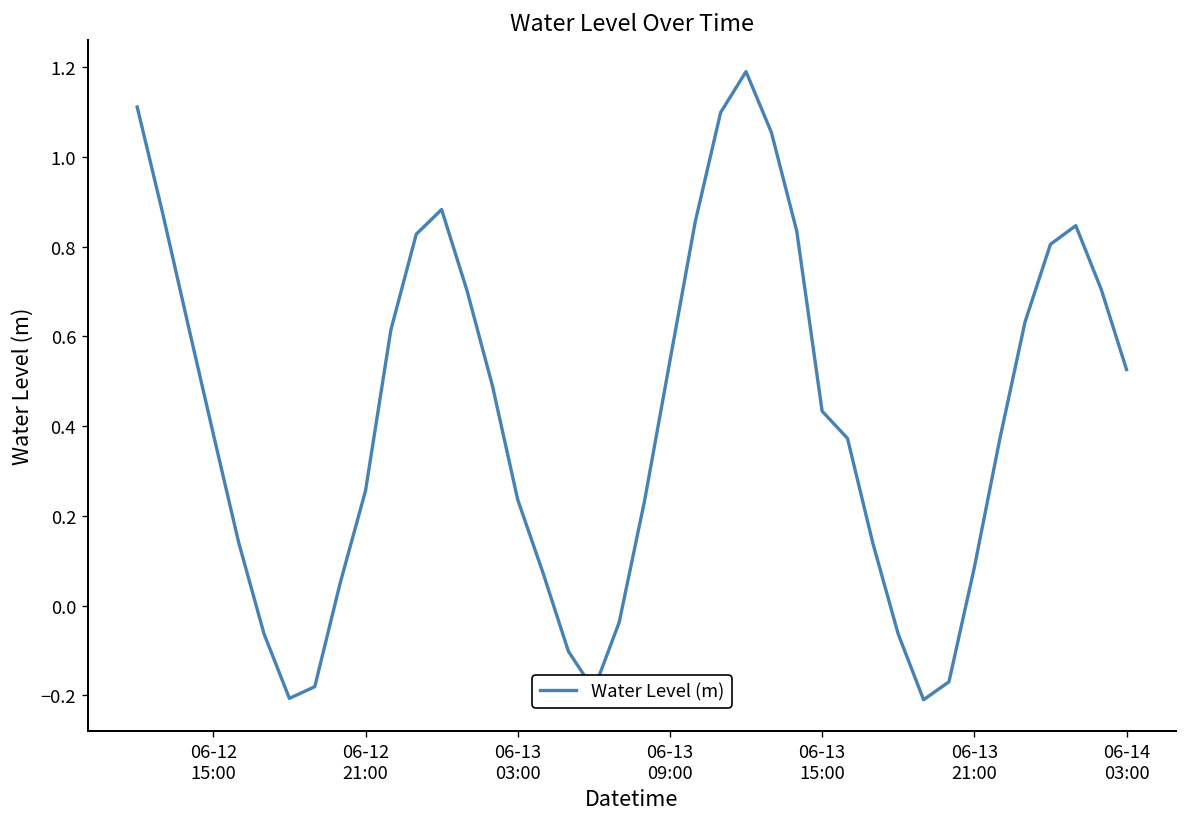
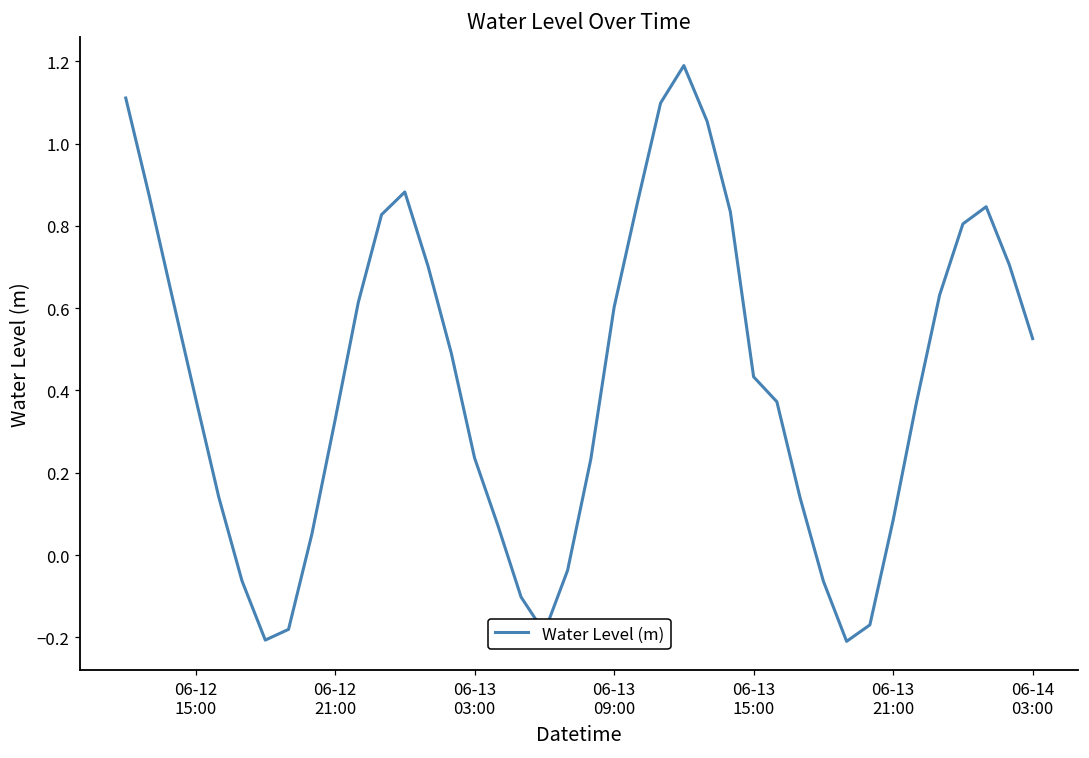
  {
    "06-12 15:00": 0.38,
-   "06-12 21:00": 0.26,
+   "06-12 21:00": 0.33,
    "06-13 03:00": 0.24,
-   "06-13 09:00": 0.55,
+   "06-13 09:00": 0.60,
    "06-13 15:00": 0.43,
    "06-13 21:00": 0.08,
    "06-14 03:00": 0.53
  }
